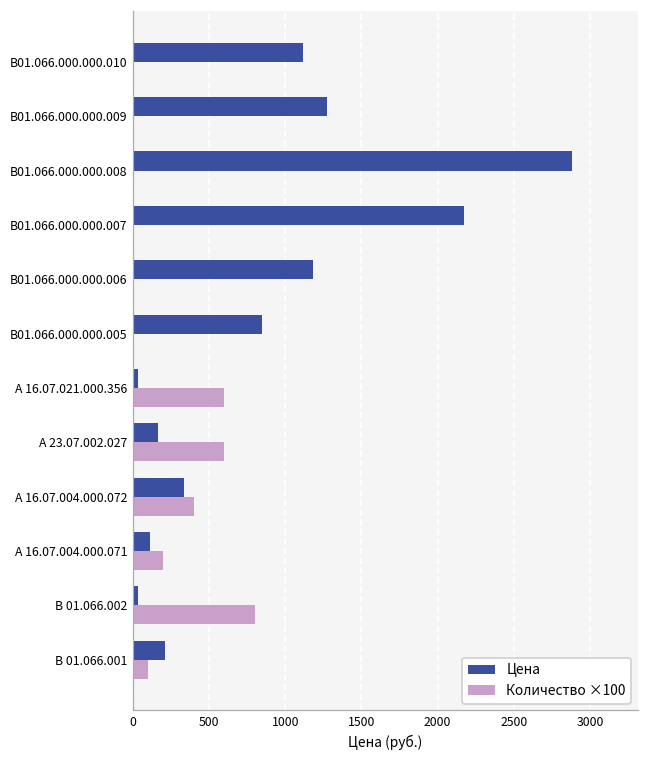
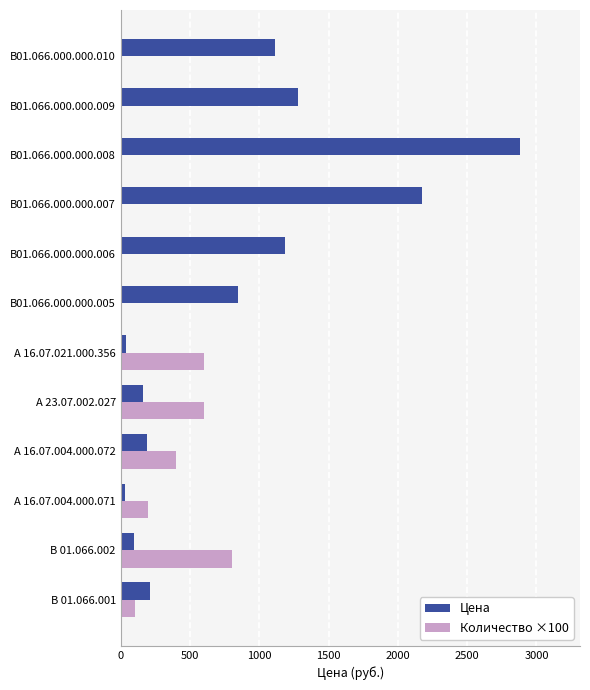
  {
    "Цена": {
      "В01.066.000.000.010": 1120,
      "В01.066.000.000.009": 1280,
      "В01.066.000.000.008": 2880,
      "В01.066.000.000.007": 2170,
      "В01.066.000.000.006": 1180,
      "В01.066.000.000.005": 850,
      "А 16.07.021.000.356": 40,
      "А 23.07.002.027": 160,
-     "А 16.07.004.000.072": 330,
-     "А 16.07.004.000.071": 110,
-     "В 01.066.002": 40,
+     "А 16.07.004.000.072": 190,
+     "А 16.07.004.000.071": 30,
+     "В 01.066.002": 100,
      "В 01.066.001": 210
    },
    "Количество ×100": {
      "В01.066.000.000.010": 0,
      "В01.066.000.000.009": 0,
      "В01.066.000.000.008": 0,
      "В01.066.000.000.007": 0,
      "В01.066.000.000.006": 0,
      "В01.066.000.000.005": 0,
      "А 16.07.021.000.356": 600,
      "А 23.07.002.027": 600,
      "А 16.07.004.000.072": 400,
      "А 16.07.004.000.071": 200,
      "В 01.066.002": 800,
      "В 01.066.001": 100
    }
  }
